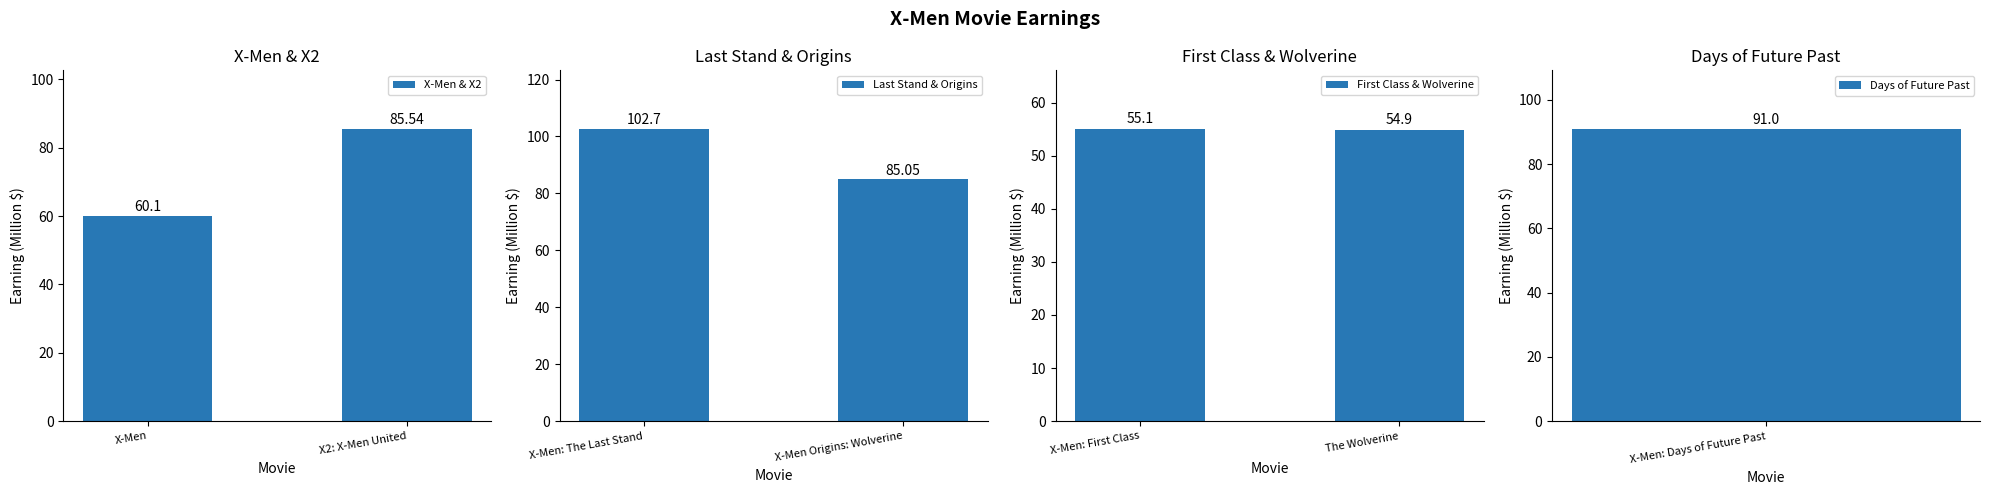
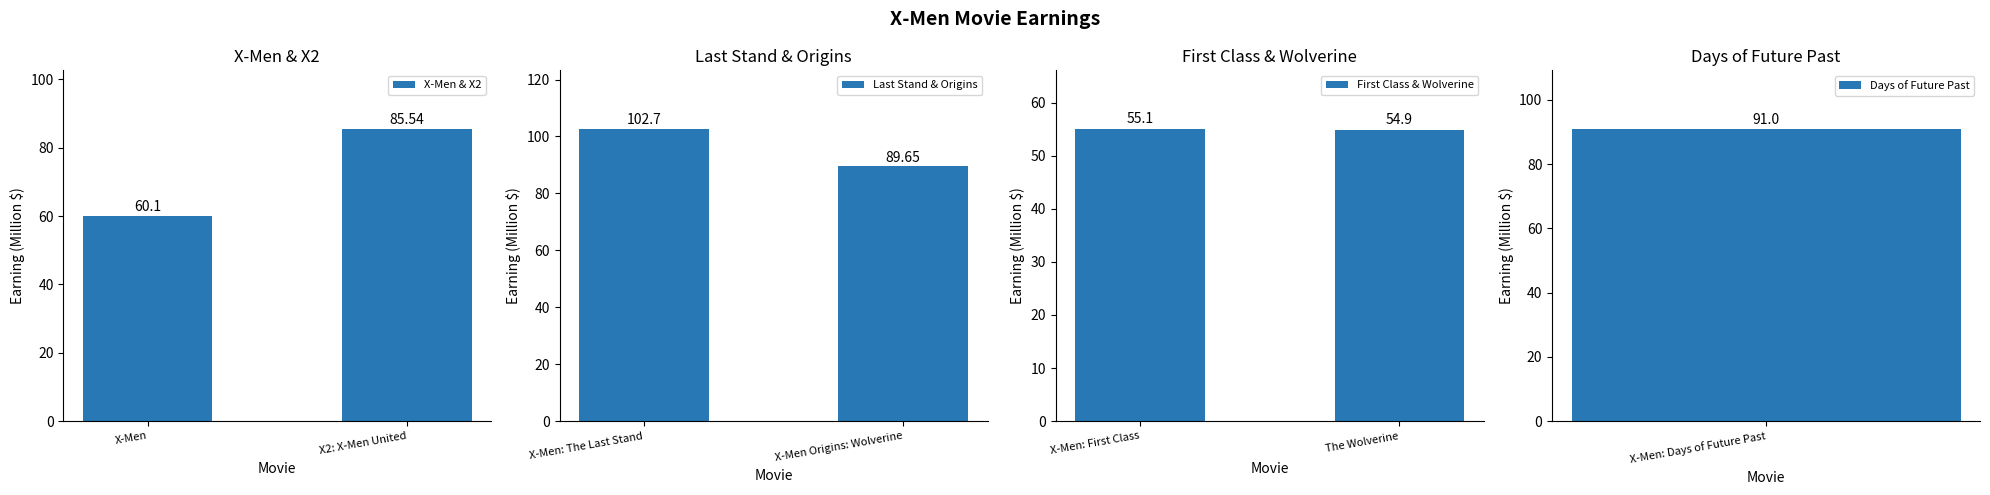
  {
    "X-Men & X2": {
      "X-Men": 60.1,
      "X2: X-Men United": 85.54
    },
    "Last Stand & Origins": {
      "X-Men: The Last Stand": 102.7,
-     "X-Men Origins: Wolverine": 85.05
+     "X-Men Origins: Wolverine": 89.65
    },
    "First Class & Wolverine": {
      "X-Men: First Class": 55.1,
      "The Wolverine": 54.9
    },
    "Days of Future Past": {
      "X-Men: Days of Future Past": 91.0
    }
  }
